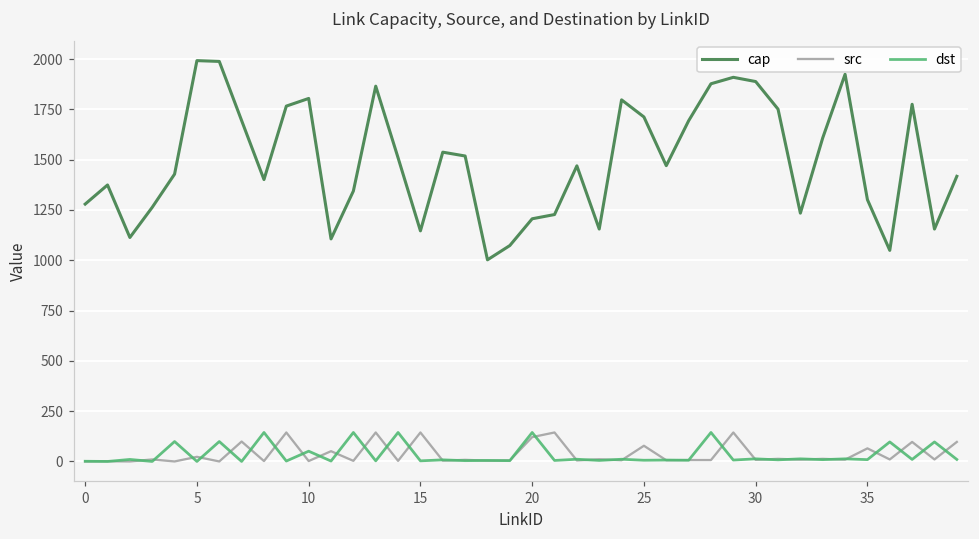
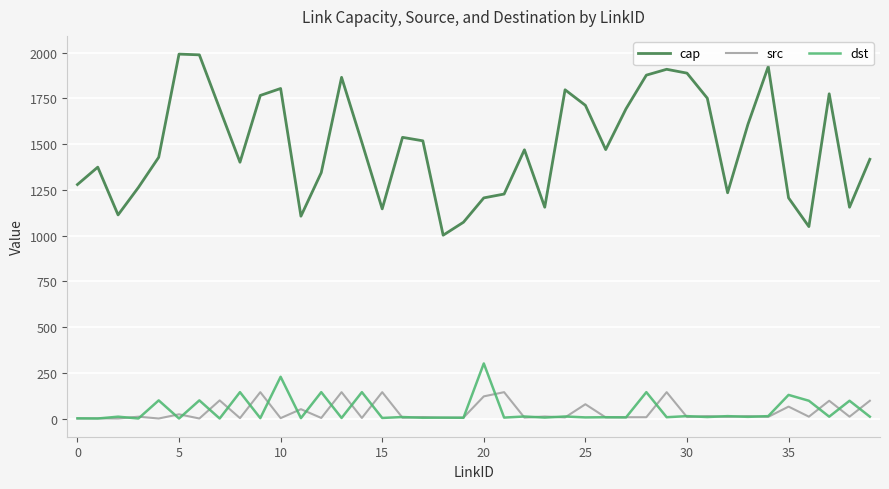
  {
    "cap": {
      "0": 1280,
      "5": 1990,
      "10": 1800,
      "15": 1150,
      "20": 1210,
      "25": 1710,
      "30": 1890,
-     "35": 1300
+     "35": 1210
    },
    "src": {
      "5": 20,
      "10": 0,
      "15": 140,
      "20": 120,
      "25": 80,
      "35": 70
    },
    "dst": {
      "5": 0,
-     "10": 50,
+     "10": 230,
      "15": 0,
-     "20": 140,
+     "20": 300,
      "25": 10,
-     "35": 10
+     "35": 130
    }
  }
